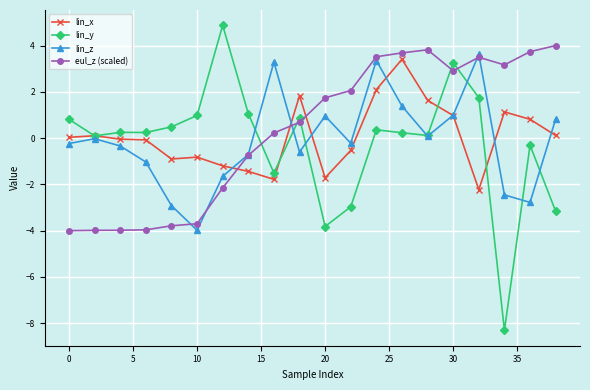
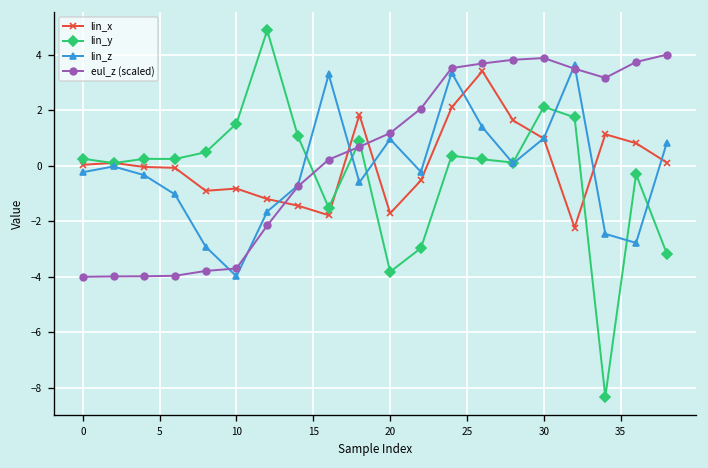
  {
    "lin_x": {
      "0": 0.0,
      "10": -0.8,
      "20": -1.7
    },
    "lin_y": {
-     "0": 0.8,
-     "10": 1.0,
+     "0": 0.3,
+     "10": 1.5,
      "20": -3.8,
-     "30": 3.3
+     "30": 2.1
    },
    "lin_z": {
      "0": -0.2,
      "10": -4.0,
      "20": 1.0
    },
    "eul_z (scaled)": {
      "0": -4.0,
      "10": -3.7,
-     "20": 1.7,
-     "30": 2.9
+     "20": 1.2,
+     "30": 3.9
    }
  }
